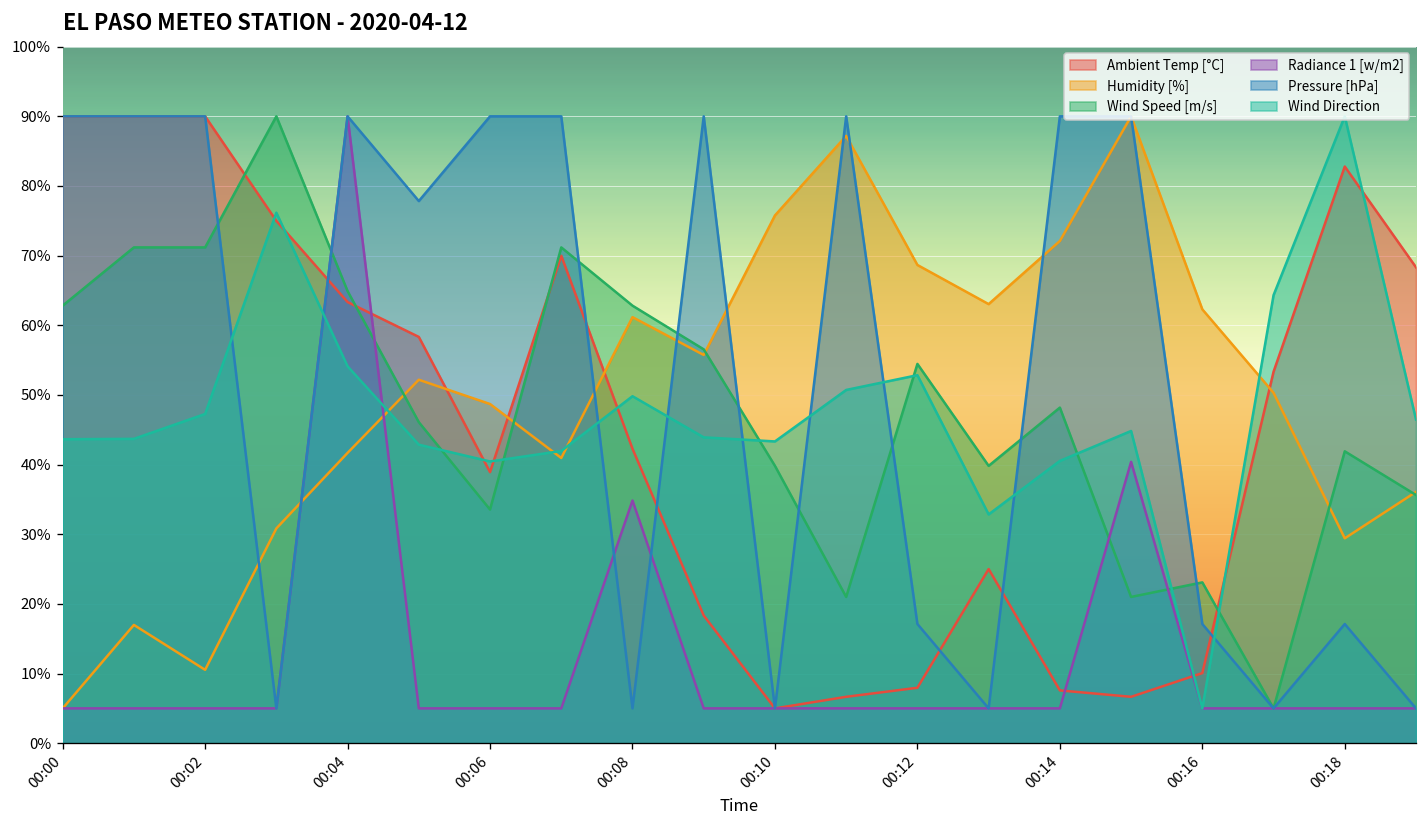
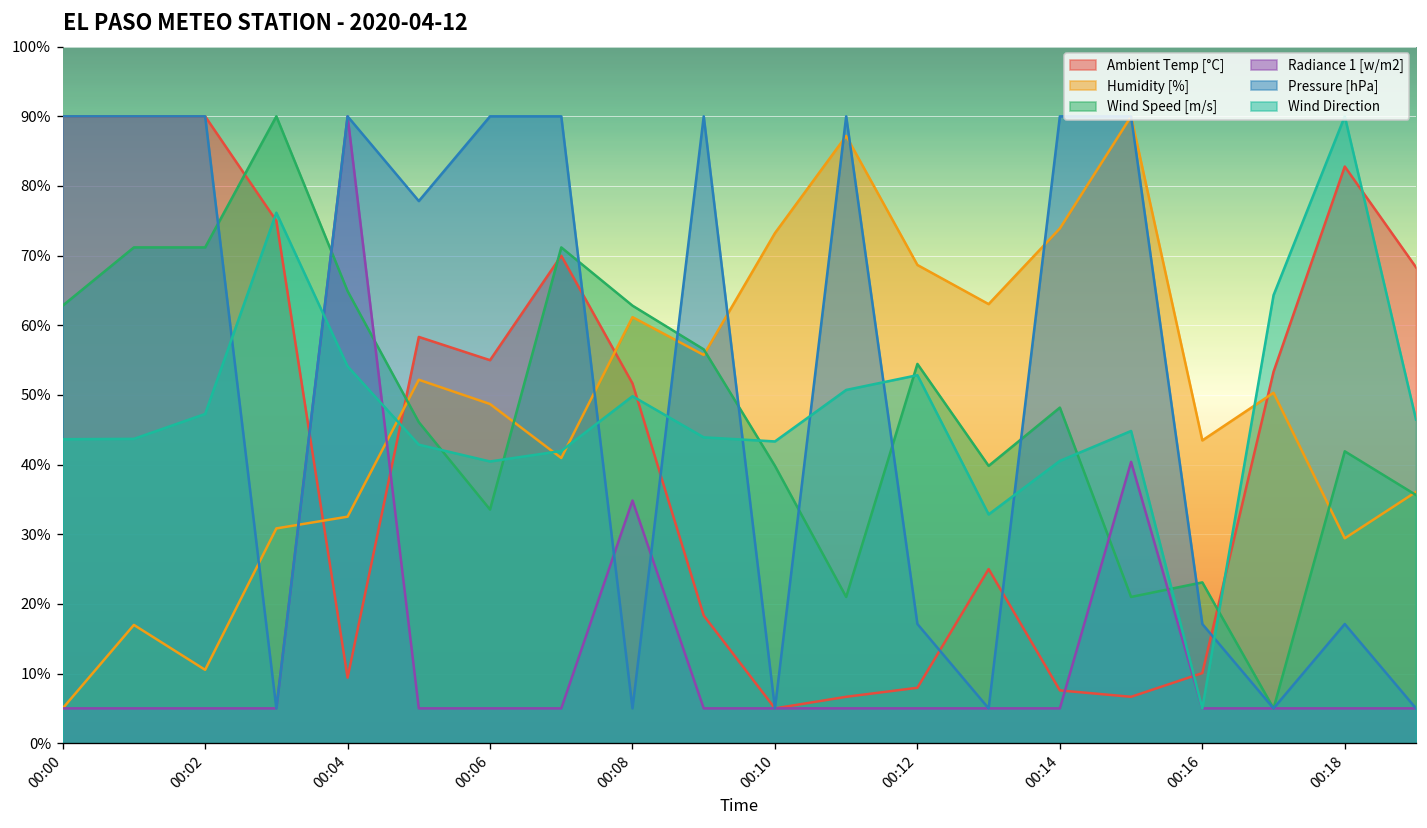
  {
    "Ambient Temp [°C]": {
-     "00:04": "63%",
-     "00:06": "39%",
-     "00:08": "42%",
+     "00:04": "9%",
+     "00:06": "55%",
+     "00:08": "52%",
      "00:12": "8%",
      "00:14": "8%",
      "00:16": "10%",
      "00:18": "83%"
    },
    "Humidity [%]": {
      "00:02": "11%",
-     "00:04": "42%",
+     "00:04": "33%",
      "00:06": "49%",
      "00:08": "61%",
-     "00:10": "76%",
+     "00:10": "73%",
      "00:12": "69%",
-     "00:14": "72%",
-     "00:16": "62%",
+     "00:14": "74%",
+     "00:16": "43%",
      "00:18": "29%"
    },
    "Radiance 1 [w/m2]": {
      "00:02": "5%",
      "00:06": "5%",
      "00:08": "35%",
      "00:12": "5%",
      "00:14": "5%",
      "00:18": "5%"
    }
  }
